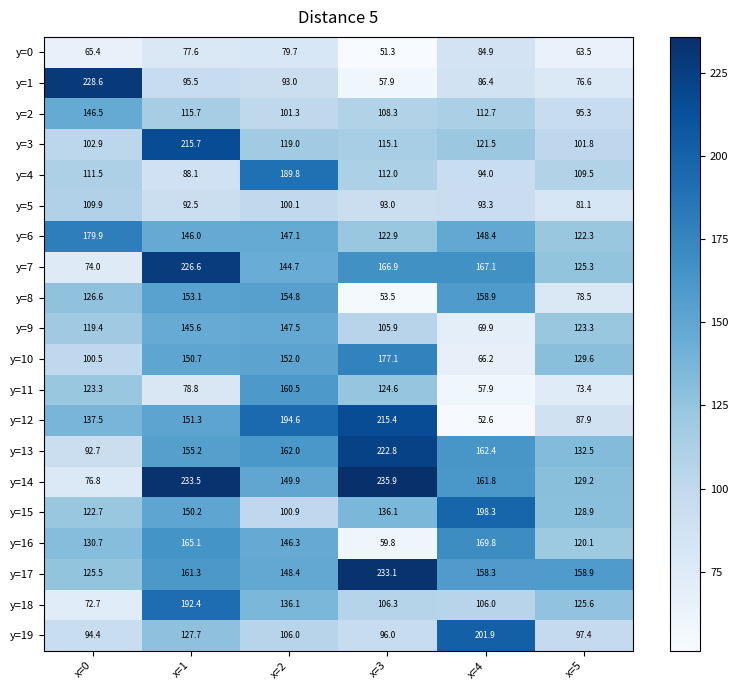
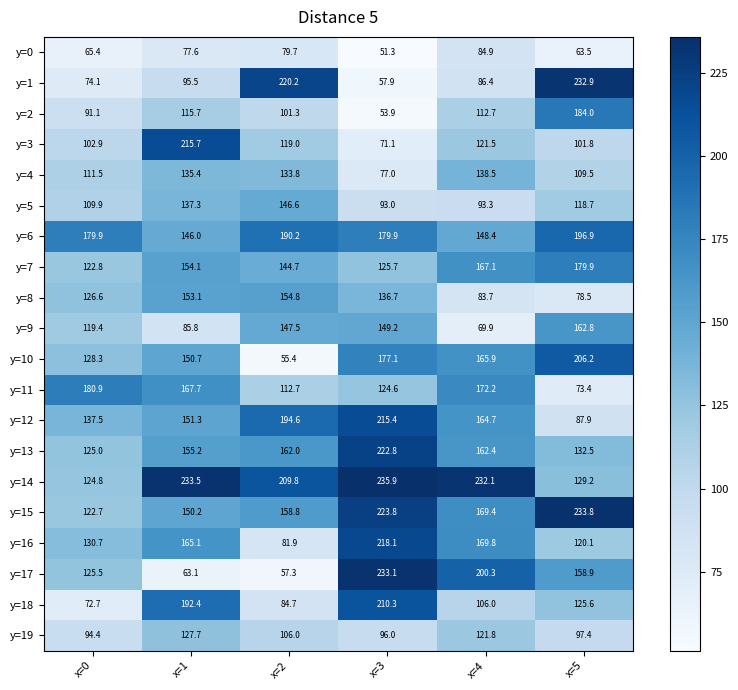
  {
    "y=0": {
      "x=0": 65.4,
      "x=1": 77.6,
      "x=2": 79.7,
      "x=3": 51.3,
      "x=4": 84.9,
      "x=5": 63.5
    },
    "y=1": {
-     "x=0": 228.6,
+     "x=0": 74.1,
      "x=1": 95.5,
-     "x=2": 93.0,
+     "x=2": 220.2,
      "x=3": 57.9,
      "x=4": 86.4,
-     "x=5": 76.6
+     "x=5": 232.9
    },
    "y=2": {
-     "x=0": 146.5,
+     "x=0": 91.1,
      "x=1": 115.7,
      "x=2": 101.3,
-     "x=3": 108.3,
+     "x=3": 53.9,
      "x=4": 112.7,
-     "x=5": 95.3
+     "x=5": 184.0
    },
    "y=3": {
      "x=0": 102.9,
      "x=1": 215.7,
      "x=2": 119.0,
-     "x=3": 115.1,
+     "x=3": 71.1,
      "x=4": 121.5,
      "x=5": 101.8
    },
    "y=4": {
      "x=0": 111.5,
-     "x=1": 88.1,
-     "x=2": 189.8,
-     "x=3": 112.0,
-     "x=4": 94.0,
+     "x=1": 135.4,
+     "x=2": 133.8,
+     "x=3": 77.0,
+     "x=4": 138.5,
      "x=5": 109.5
    },
    "y=5": {
      "x=0": 109.9,
-     "x=1": 92.5,
-     "x=2": 100.1,
+     "x=1": 137.3,
+     "x=2": 146.6,
      "x=3": 93.0,
      "x=4": 93.3,
-     "x=5": 81.1
+     "x=5": 118.7
    },
    "y=6": {
      "x=0": 179.9,
      "x=1": 146.0,
-     "x=2": 147.1,
-     "x=3": 122.9,
+     "x=2": 190.2,
+     "x=3": 179.9,
      "x=4": 148.4,
-     "x=5": 122.3
+     "x=5": 196.9
    },
    "y=7": {
-     "x=0": 74.0,
-     "x=1": 226.6,
+     "x=0": 122.8,
+     "x=1": 154.1,
      "x=2": 144.7,
-     "x=3": 166.9,
+     "x=3": 125.7,
      "x=4": 167.1,
-     "x=5": 125.3
+     "x=5": 179.9
    },
    "y=8": {
      "x=0": 126.6,
      "x=1": 153.1,
      "x=2": 154.8,
-     "x=3": 53.5,
-     "x=4": 158.9,
+     "x=3": 136.7,
+     "x=4": 83.7,
      "x=5": 78.5
    },
    "y=9": {
      "x=0": 119.4,
-     "x=1": 145.6,
+     "x=1": 85.8,
      "x=2": 147.5,
-     "x=3": 105.9,
+     "x=3": 149.2,
      "x=4": 69.9,
-     "x=5": 123.3
+     "x=5": 162.8
    },
    "y=10": {
-     "x=0": 100.5,
+     "x=0": 128.3,
      "x=1": 150.7,
-     "x=2": 152.0,
+     "x=2": 55.4,
      "x=3": 177.1,
-     "x=4": 66.2,
-     "x=5": 129.6
+     "x=4": 165.9,
+     "x=5": 206.2
    },
    "y=11": {
-     "x=0": 123.3,
-     "x=1": 78.8,
-     "x=2": 160.5,
+     "x=0": 180.9,
+     "x=1": 167.7,
+     "x=2": 112.7,
      "x=3": 124.6,
-     "x=4": 57.9,
+     "x=4": 172.2,
      "x=5": 73.4
    },
    "y=12": {
      "x=0": 137.5,
      "x=1": 151.3,
      "x=2": 194.6,
      "x=3": 215.4,
-     "x=4": 52.6,
+     "x=4": 164.7,
      "x=5": 87.9
    },
    "y=13": {
-     "x=0": 92.7,
+     "x=0": 125.0,
      "x=1": 155.2,
      "x=2": 162.0,
      "x=3": 222.8,
      "x=4": 162.4,
      "x=5": 132.5
    },
    "y=14": {
-     "x=0": 76.8,
+     "x=0": 124.8,
      "x=1": 233.5,
-     "x=2": 149.9,
+     "x=2": 209.8,
      "x=3": 235.9,
-     "x=4": 161.8,
+     "x=4": 232.1,
      "x=5": 129.2
    },
    "y=15": {
      "x=0": 122.7,
      "x=1": 150.2,
-     "x=2": 100.9,
-     "x=3": 136.1,
-     "x=4": 198.3,
-     "x=5": 128.9
+     "x=2": 158.8,
+     "x=3": 223.8,
+     "x=4": 169.4,
+     "x=5": 233.8
    },
    "y=16": {
      "x=0": 130.7,
      "x=1": 165.1,
-     "x=2": 146.3,
-     "x=3": 59.8,
+     "x=2": 81.9,
+     "x=3": 218.1,
      "x=4": 169.8,
      "x=5": 120.1
    },
    "y=17": {
      "x=0": 125.5,
-     "x=1": 161.3,
-     "x=2": 148.4,
+     "x=1": 63.1,
+     "x=2": 57.3,
      "x=3": 233.1,
-     "x=4": 158.3,
+     "x=4": 200.3,
      "x=5": 158.9
    },
    "y=18": {
      "x=0": 72.7,
      "x=1": 192.4,
-     "x=2": 136.1,
-     "x=3": 106.3,
+     "x=2": 84.7,
+     "x=3": 210.3,
      "x=4": 106.0,
      "x=5": 125.6
    },
    "y=19": {
      "x=0": 94.4,
      "x=1": 127.7,
      "x=2": 106.0,
      "x=3": 96.0,
-     "x=4": 201.9,
+     "x=4": 121.8,
      "x=5": 97.4
    }
  }
